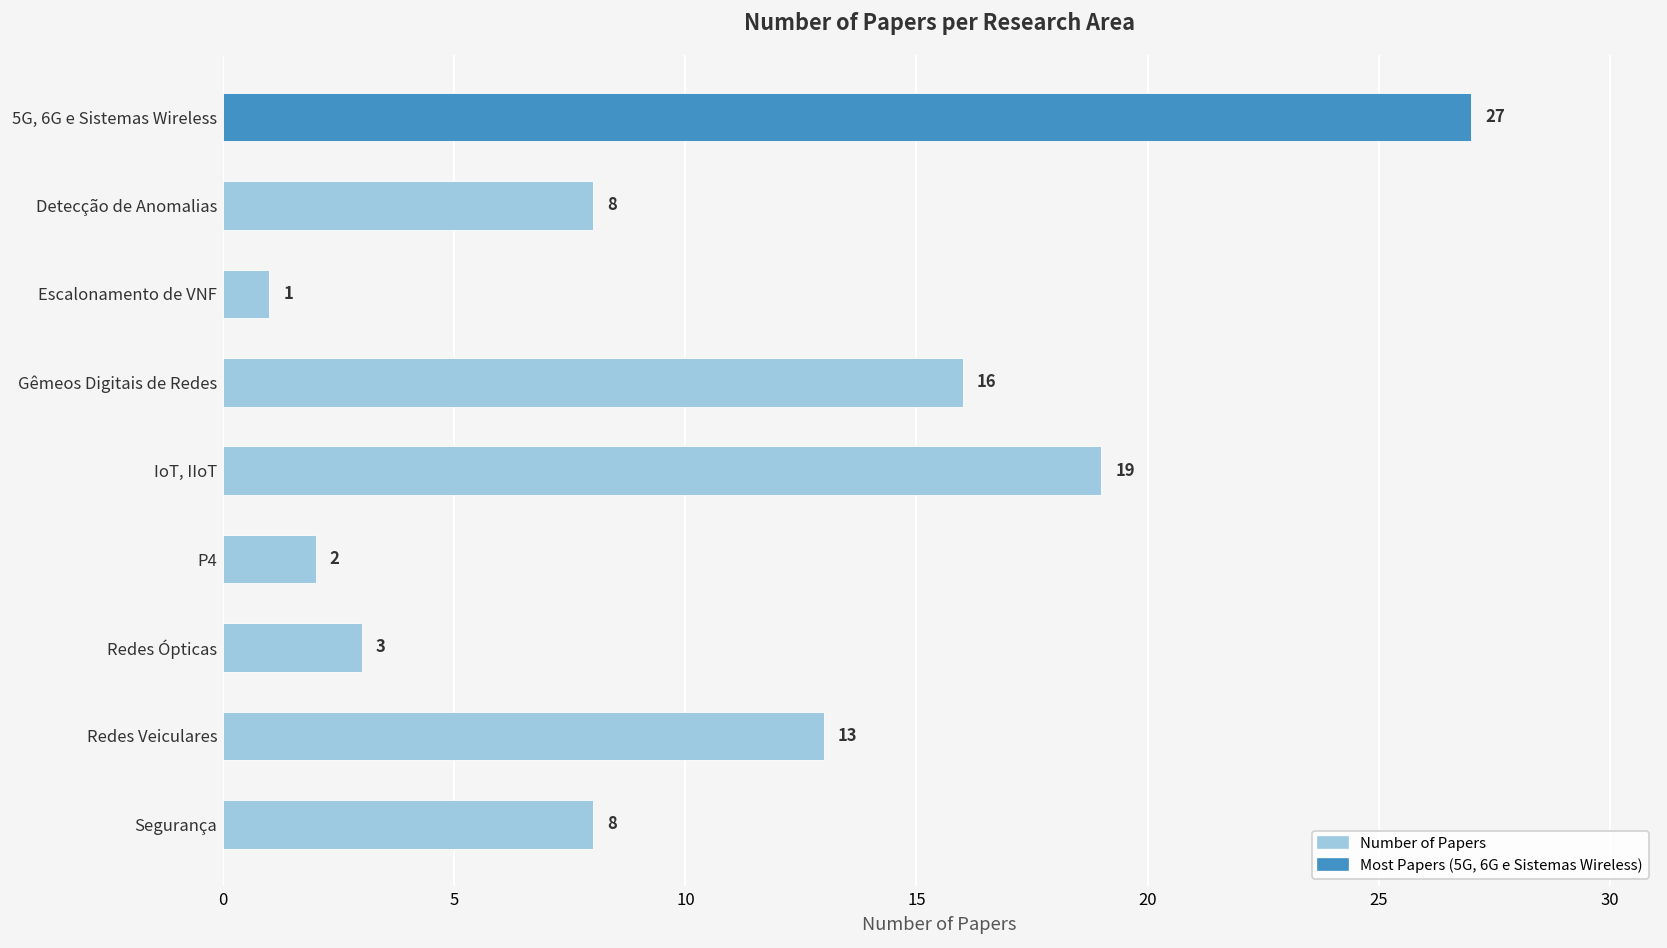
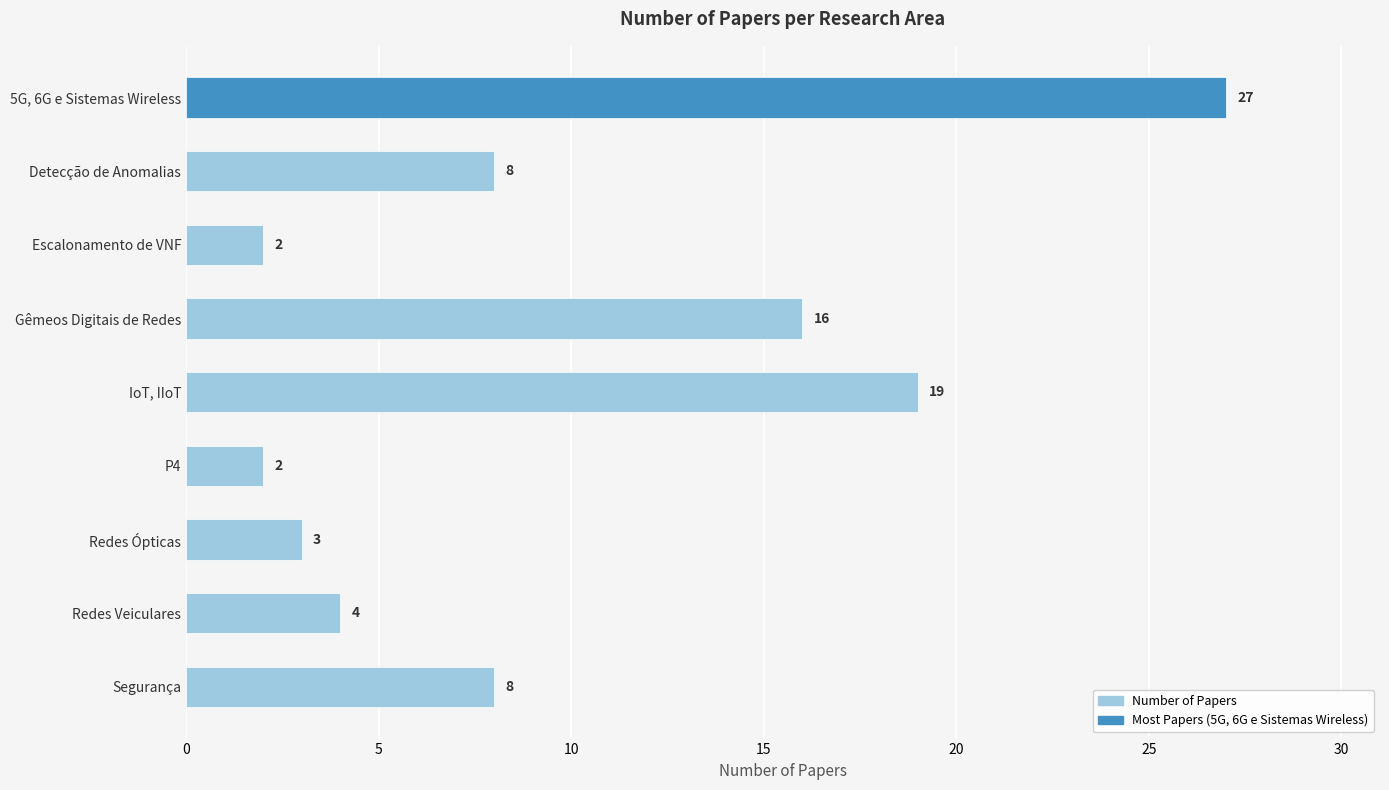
  {
    "5G, 6G e Sistemas Wireless": 27,
    "Detecção de Anomalias": 8,
-   "Escalonamento de VNF": 1,
+   "Escalonamento de VNF": 2,
    "Gêmeos Digitais de Redes": 16,
    "IoT, IIoT": 19,
    "P4": 2,
    "Redes Ópticas": 3,
-   "Redes Veiculares": 13,
+   "Redes Veiculares": 4,
    "Segurança": 8
  }
